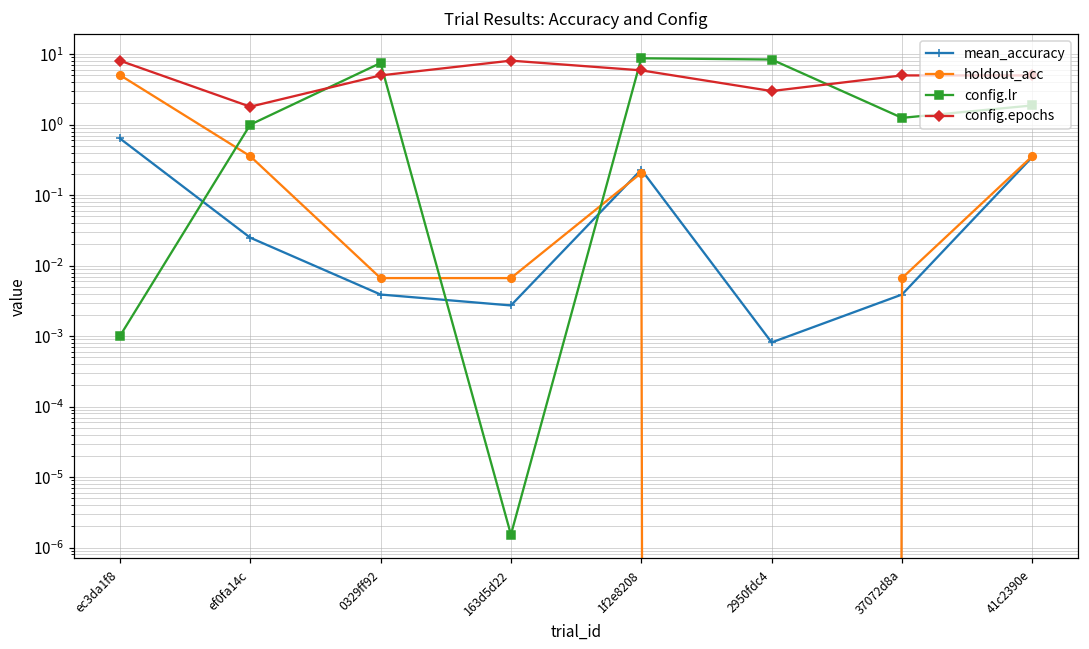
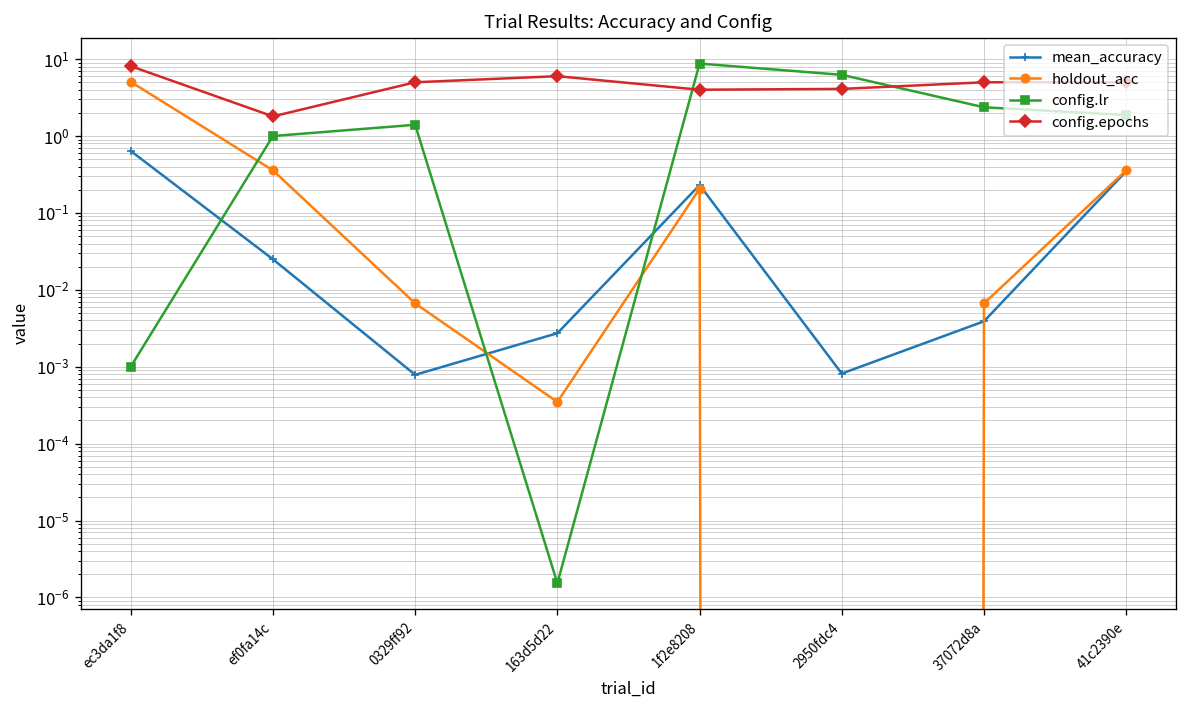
  {
    "mean_accuracy": {
      "ec3da1f8": 0.6,
      "ef0fa14c": 0.025,
-     "0329ff92": 0.004,
+     "0329ff92": 0.0008,
      "163d5d22": 0.0027,
      "1f2e8208": 0.23,
      "2950fdc4": 0.0008,
      "37072d8a": 0.004
    },
    "holdout_acc": {
      "ec3da1f8": 5,
      "ef0fa14c": 0.4,
      "0329ff92": 0.007,
-     "163d5d22": 0.007,
+     "163d5d22": 0.0003,
      "1f2e8208": 0.21,
      "37072d8a": 0.007
    },
    "config.lr": {
      "ec3da1f8": 0.0010,
      "ef0fa14c": 1.0,
-     "0329ff92": 8,
+     "0329ff92": 1.4,
      "163d5d22": 0.0000015,
      "1f2e8208": 9,
-     "2950fdc4": 8,
-     "37072d8a": 1.3
+     "2950fdc4": 6,
+     "37072d8a": 2.4
    },
    "config.epochs": {
      "ec3da1f8": 8,
      "ef0fa14c": 1.8,
      "0329ff92": 5,
-     "163d5d22": 8,
-     "1f2e8208": 6,
-     "2950fdc4": 3,
+     "163d5d22": 6,
+     "1f2e8208": 4,
+     "2950fdc4": 4,
      "37072d8a": 5
    }
  }
